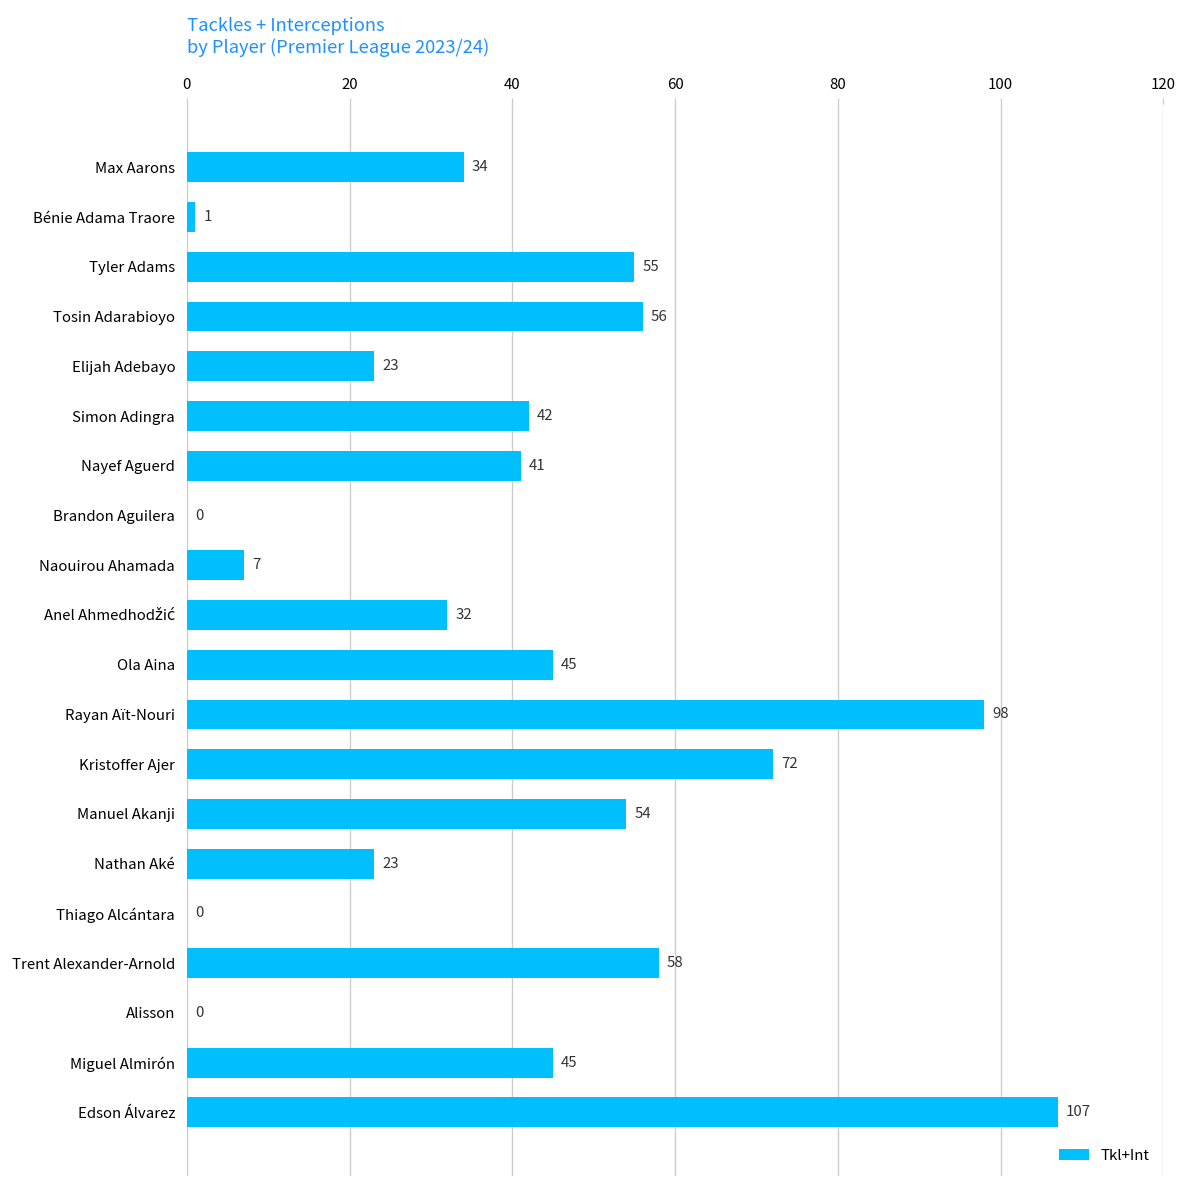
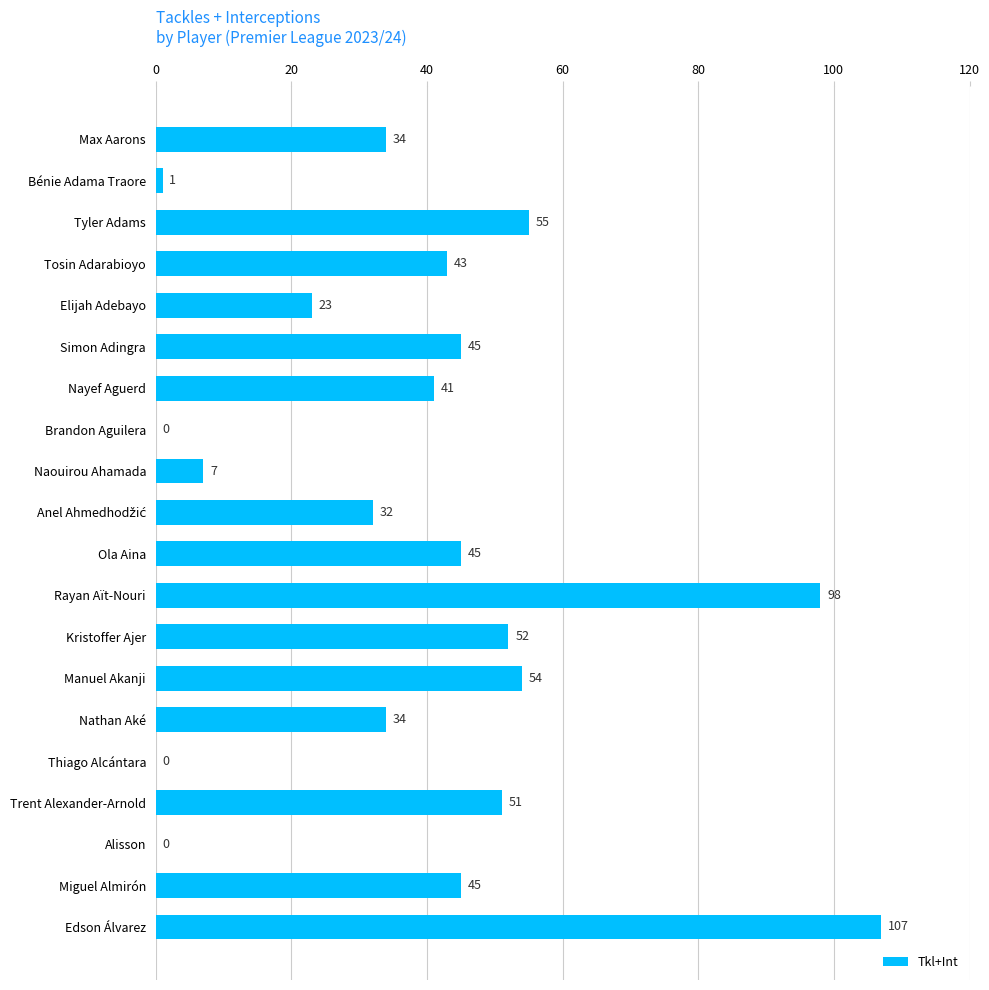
  {
    "Max Aarons": 34,
    "Bénie Adama Traore": 1,
    "Tyler Adams": 55,
-   "Tosin Adarabioyo": 56,
+   "Tosin Adarabioyo": 43,
    "Elijah Adebayo": 23,
-   "Simon Adingra": 42,
+   "Simon Adingra": 45,
    "Nayef Aguerd": 41,
    "Brandon Aguilera": 0,
    "Naouirou Ahamada": 7,
    "Anel Ahmedhodžić": 32,
    "Ola Aina": 45,
    "Rayan Aït-Nouri": 98,
-   "Kristoffer Ajer": 72,
+   "Kristoffer Ajer": 52,
    "Manuel Akanji": 54,
-   "Nathan Aké": 23,
+   "Nathan Aké": 34,
    "Thiago Alcántara": 0,
-   "Trent Alexander-Arnold": 58,
+   "Trent Alexander-Arnold": 51,
    "Alisson": 0,
    "Miguel Almirón": 45,
    "Edson Álvarez": 107
  }
